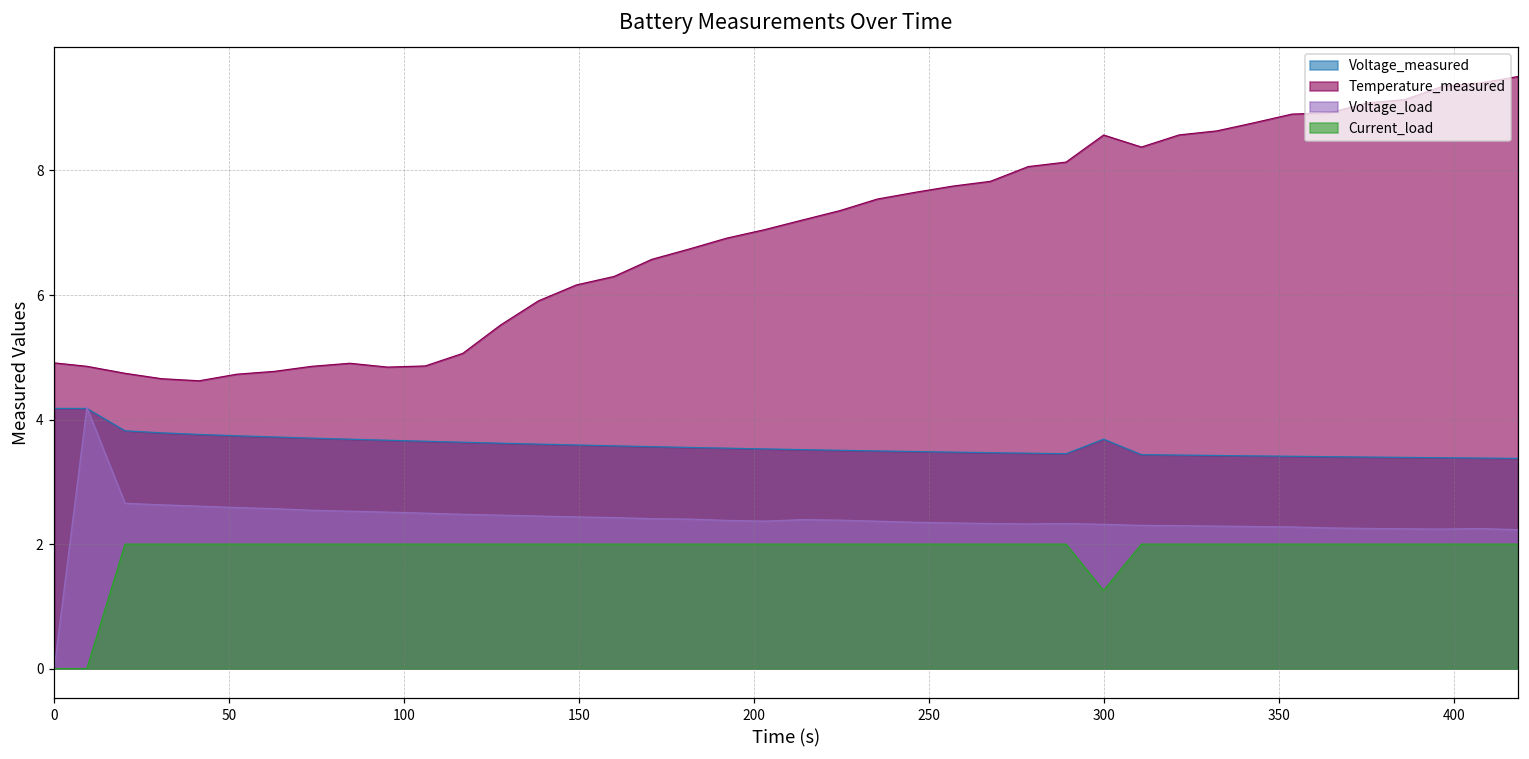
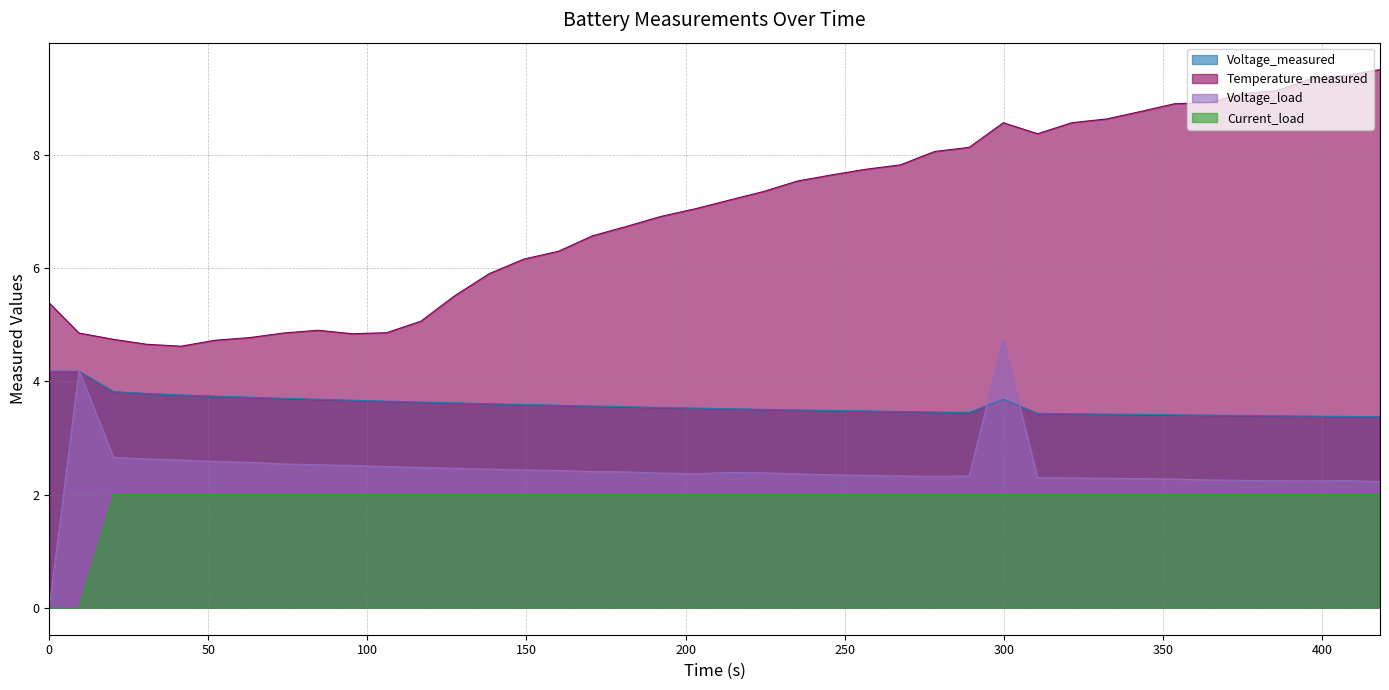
  {
    "Voltage_measured": {
      "0": 4.2,
      "300": 3.7
    },
    "Temperature_measured": {
-     "0": 4.9,
+     "0": 5.4,
      "300": 8.6
    },
    "Voltage_load": {
-     "300": 2.3
+     "300": 4.7
    },
    "Current_load": {
-     "300": 1.3
+     "300": 2.0
    }
  }
